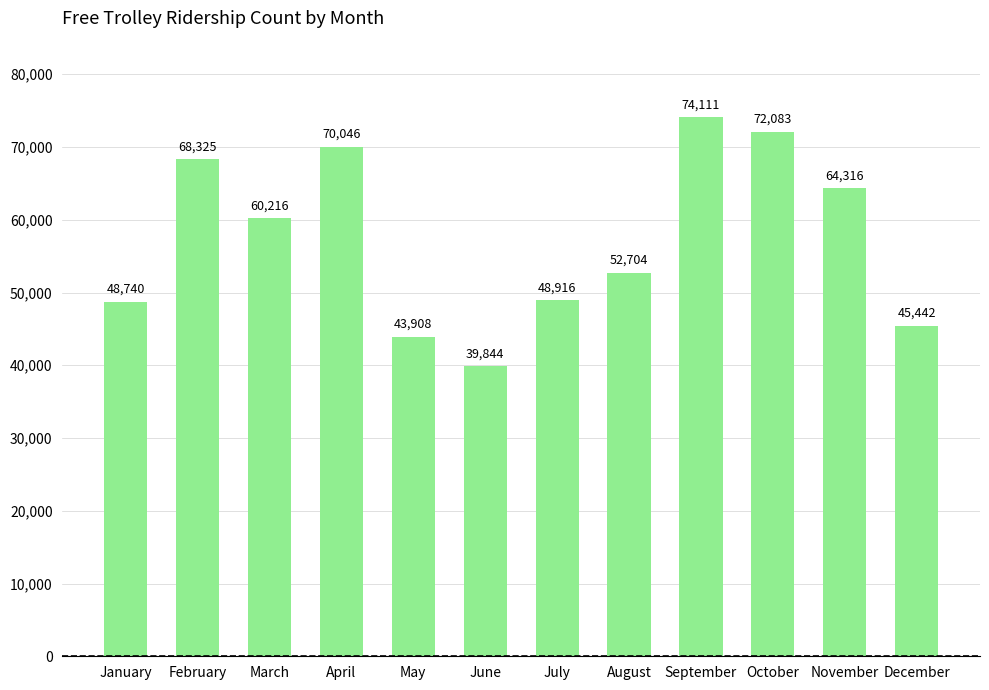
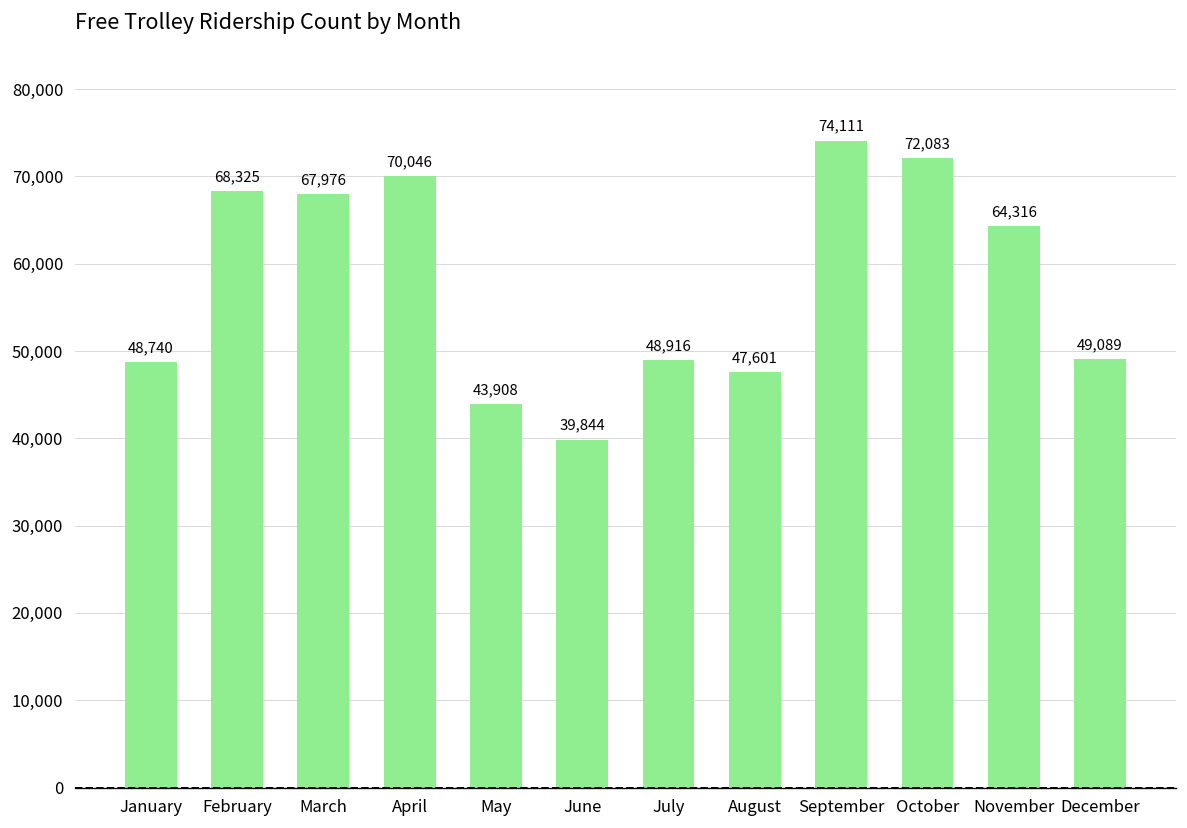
  {
    "January": "48,740",
    "February": "68,325",
-   "March": "60,216",
+   "March": "67,976",
    "April": "70,046",
    "May": "43,908",
    "June": "39,844",
    "July": "48,916",
-   "August": "52,704",
+   "August": "47,601",
    "September": "74,111",
    "October": "72,083",
    "November": "64,316",
-   "December": "45,442"
+   "December": "49,089"
  }
